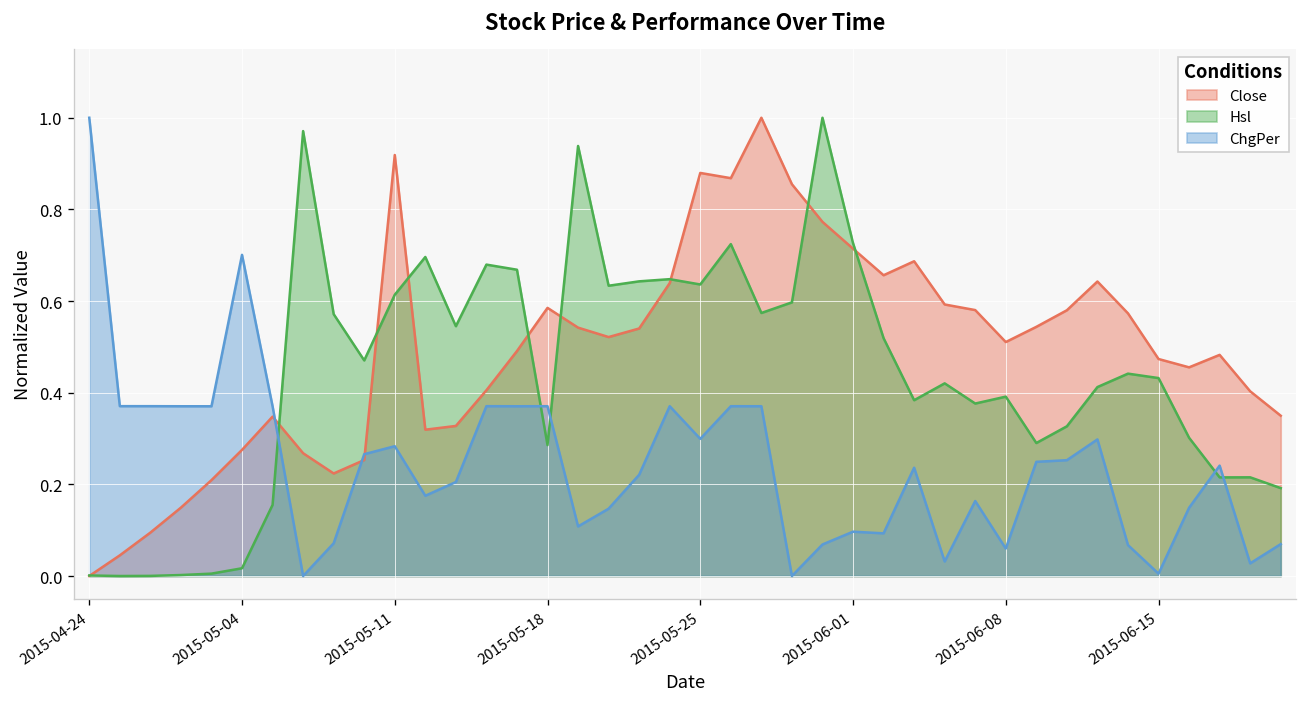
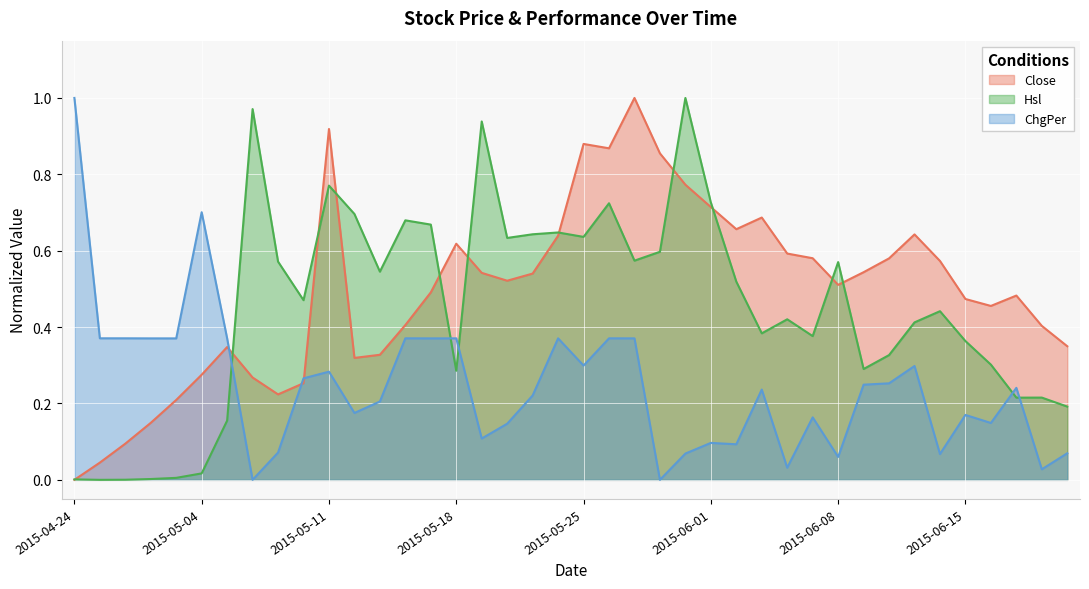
  {
    "Close": {
      "2015-05-04": 0.28,
      "2015-05-11": 0.92,
-     "2015-05-18": 0.59,
+     "2015-05-18": 0.62,
      "2015-05-25": 0.88,
      "2015-06-01": 0.71,
      "2015-06-08": 0.51,
      "2015-06-15": 0.47
    },
    "Hsl": {
      "2015-05-04": 0.02,
-     "2015-05-11": 0.61,
+     "2015-05-11": 0.77,
      "2015-05-18": 0.29,
      "2015-05-25": 0.64,
      "2015-06-01": 0.73,
-     "2015-06-08": 0.39,
-     "2015-06-15": 0.43
+     "2015-06-08": 0.57,
+     "2015-06-15": 0.36
    },
    "ChgPer": {
      "2015-04-24": 1.00,
      "2015-05-04": 0.70,
      "2015-05-11": 0.28,
      "2015-05-18": 0.37,
      "2015-05-25": 0.30,
      "2015-06-01": 0.10,
      "2015-06-08": 0.06,
-     "2015-06-15": 0.01
+     "2015-06-15": 0.17
    }
  }
